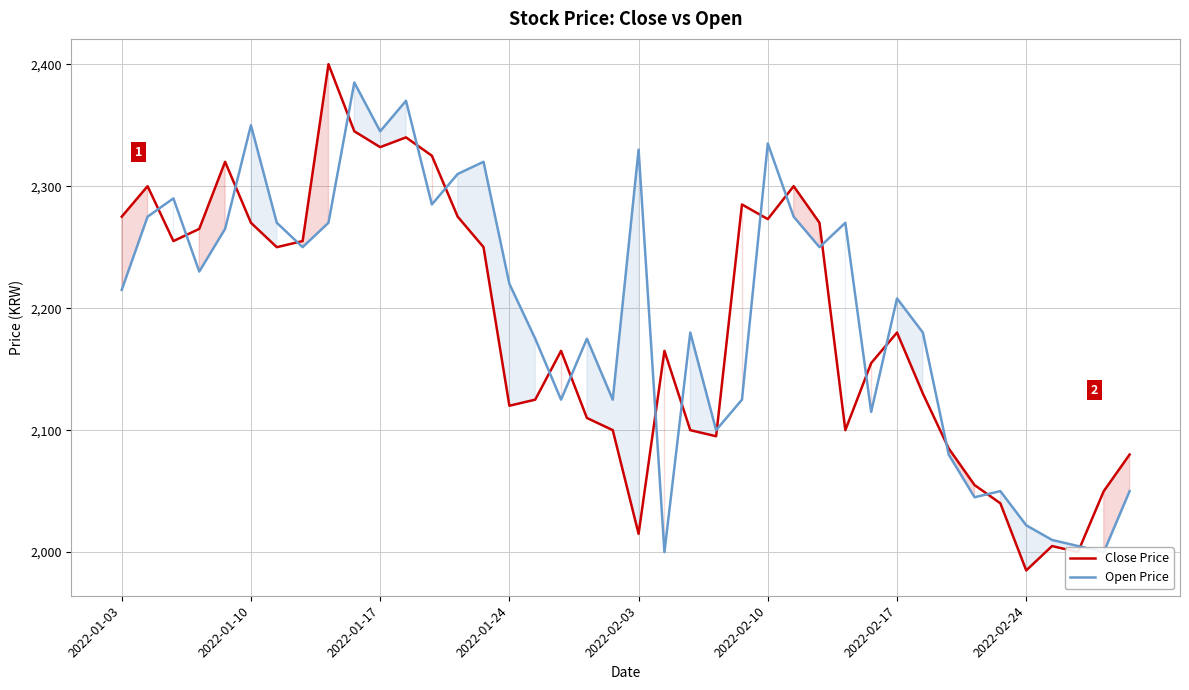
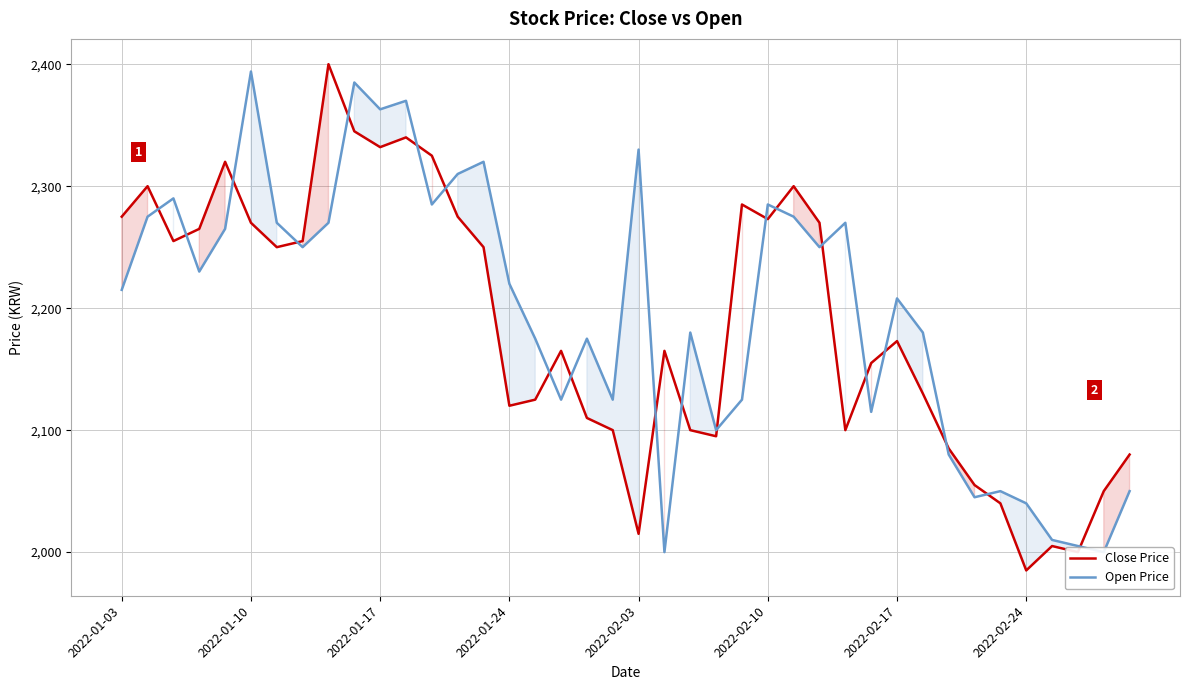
  {
    "Close Price": {
      "2022-01-03": "2,275",
      "2022-01-10": "2,270",
      "2022-01-17": "2,332",
      "2022-01-24": "2,120",
      "2022-02-03": "2,015",
      "2022-02-10": "2,273",
-     "2022-02-17": "2,180",
+     "2022-02-17": "2,173",
      "2022-02-24": "1,985"
    },
    "Open Price": {
      "2022-01-03": "2,215",
-     "2022-01-10": "2,350",
-     "2022-01-17": "2,345",
+     "2022-01-10": "2,394",
+     "2022-01-17": "2,363",
      "2022-01-24": "2,220",
      "2022-02-03": "2,330",
-     "2022-02-10": "2,335",
+     "2022-02-10": "2,285",
      "2022-02-17": "2,208",
-     "2022-02-24": "2,022"
+     "2022-02-24": "2,040"
    }
  }
